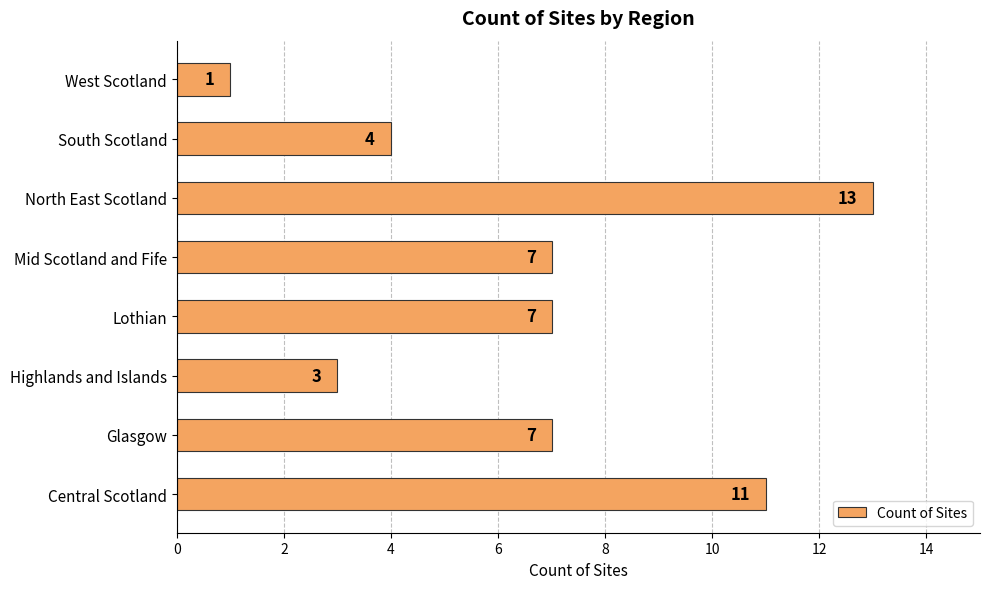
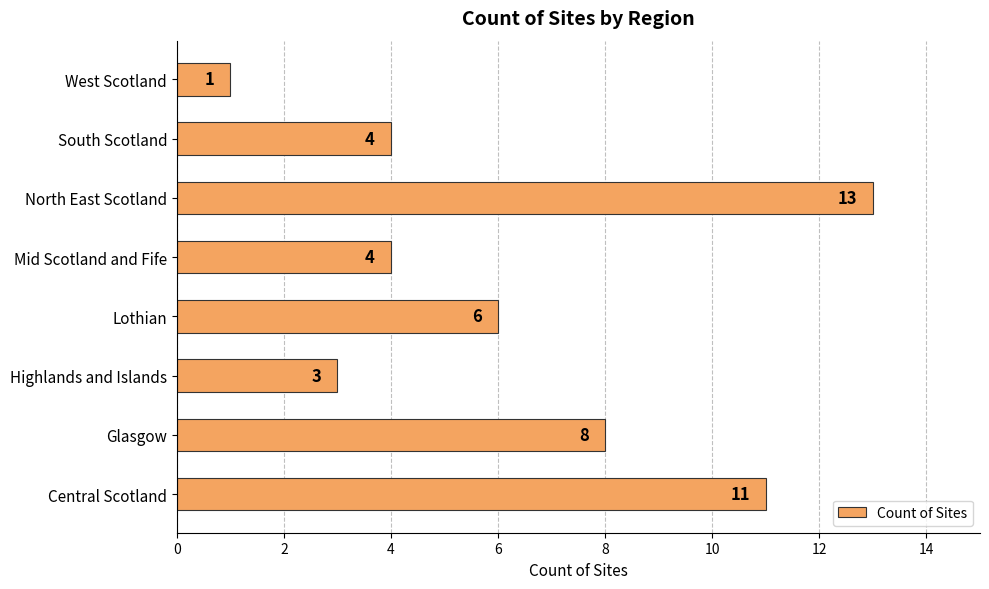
  {
    "West Scotland": 1,
    "South Scotland": 4,
    "North East Scotland": 13,
-   "Mid Scotland and Fife": 7,
-   "Lothian": 7,
+   "Mid Scotland and Fife": 4,
+   "Lothian": 6,
    "Highlands and Islands": 3,
-   "Glasgow": 7,
+   "Glasgow": 8,
    "Central Scotland": 11
  }
